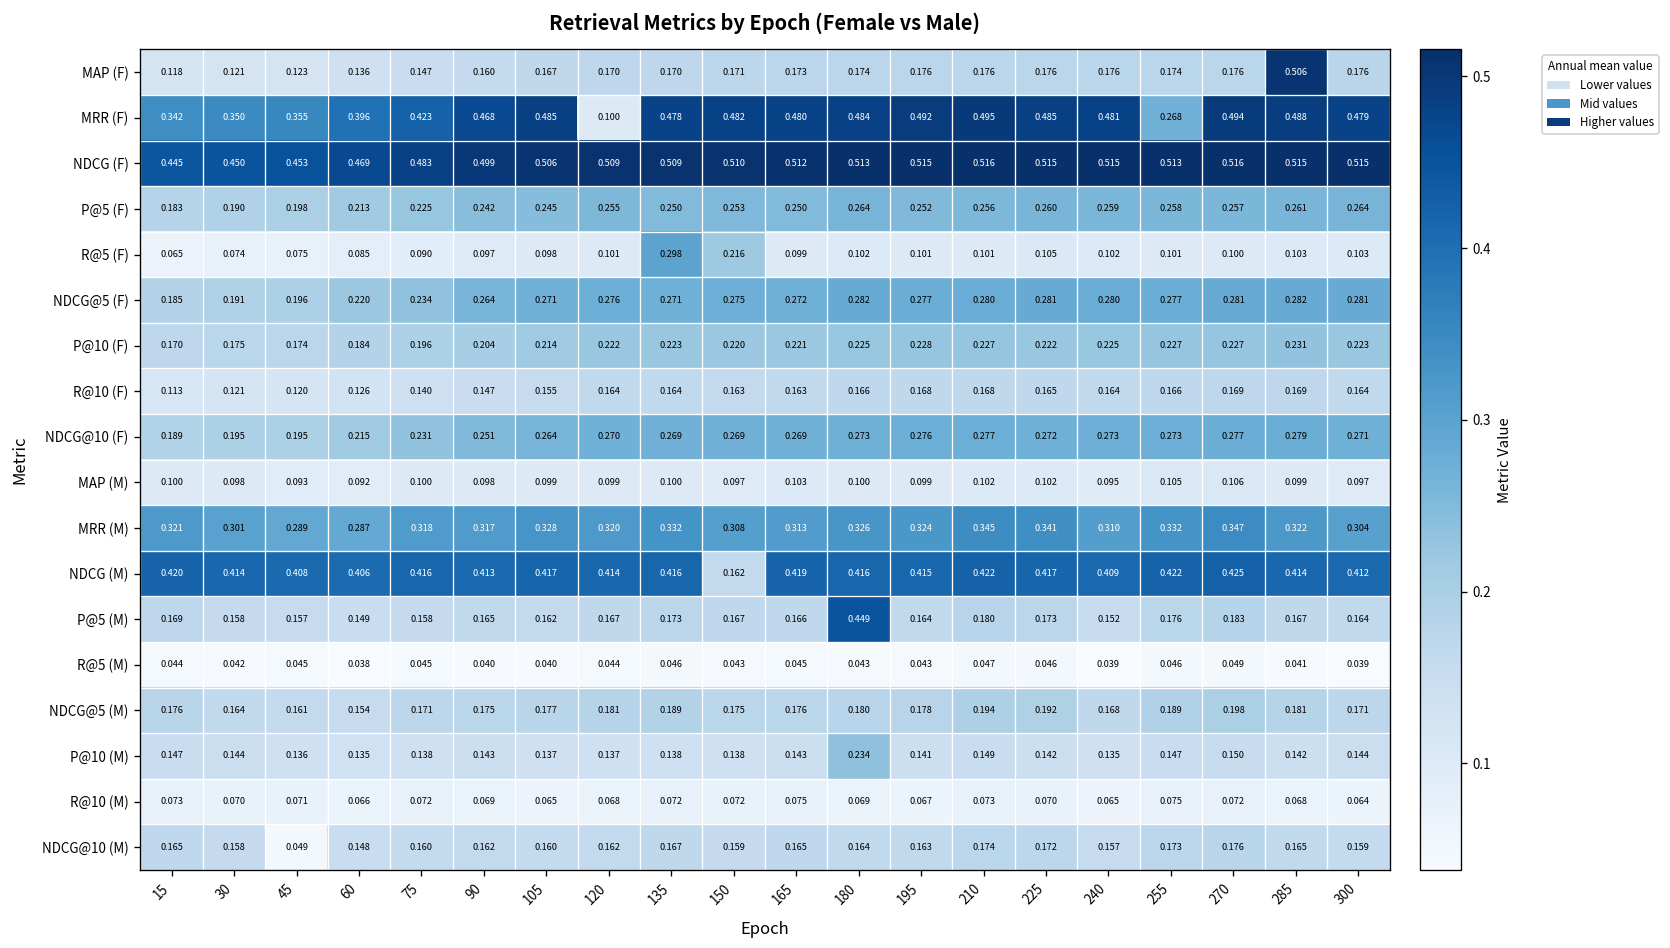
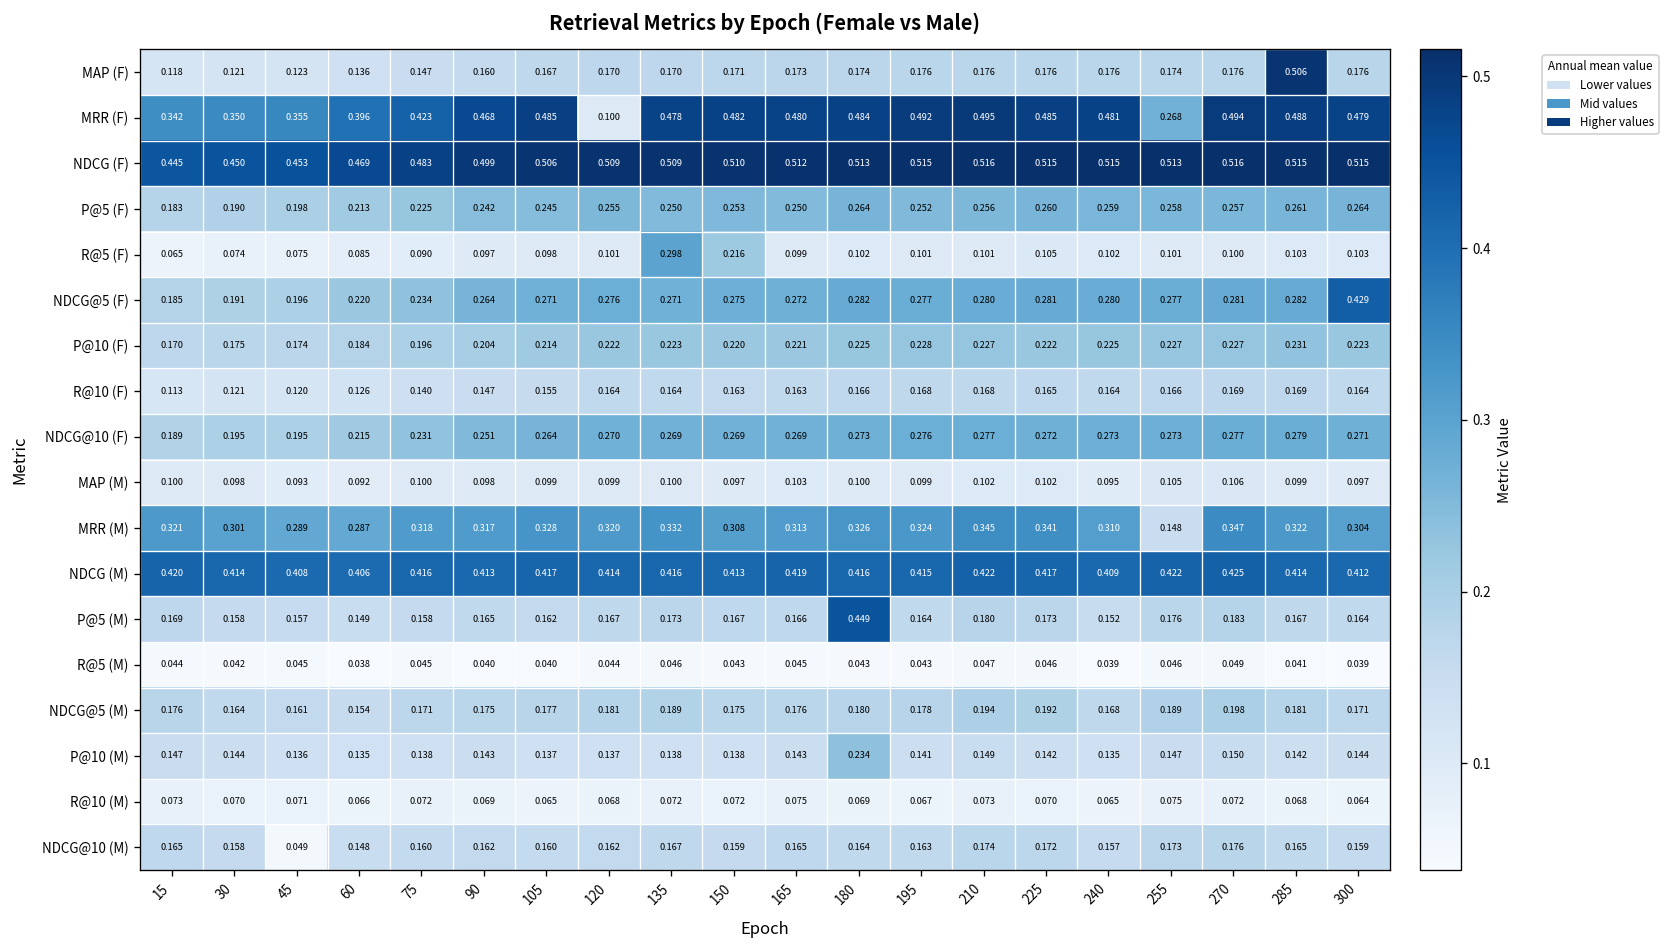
  {
    "NDCG@5 (F)": {
      "15": 0.185,
      "30": 0.191,
      "45": 0.196,
      "60": 0.220,
      "75": 0.234,
      "90": 0.264,
      "105": 0.271,
      "120": 0.276,
      "135": 0.271,
      "150": 0.275,
      "165": 0.272,
      "180": 0.282,
      "195": 0.277,
      "210": 0.280,
      "225": 0.281,
      "240": 0.280,
      "255": 0.277,
      "270": 0.281,
      "285": 0.282,
-     "300": 0.281
+     "300": 0.429
    },
    "MRR (M)": {
      "15": 0.321,
      "30": 0.301,
      "45": 0.289,
      "60": 0.287,
      "75": 0.318,
      "90": 0.317,
      "105": 0.328,
      "120": 0.320,
      "135": 0.332,
      "150": 0.308,
      "165": 0.313,
      "180": 0.326,
      "195": 0.324,
      "210": 0.345,
      "225": 0.341,
      "240": 0.310,
-     "255": 0.332,
+     "255": 0.148,
      "270": 0.347,
      "285": 0.322,
      "300": 0.304
    },
    "NDCG (M)": {
      "15": 0.420,
      "30": 0.414,
      "45": 0.408,
      "60": 0.406,
      "75": 0.416,
      "90": 0.413,
      "105": 0.417,
      "120": 0.414,
      "135": 0.416,
-     "150": 0.162,
+     "150": 0.413,
      "165": 0.419,
      "180": 0.416,
      "195": 0.415,
      "210": 0.422,
      "225": 0.417,
      "240": 0.409,
      "255": 0.422,
      "270": 0.425,
      "285": 0.414,
      "300": 0.412
    }
  }
